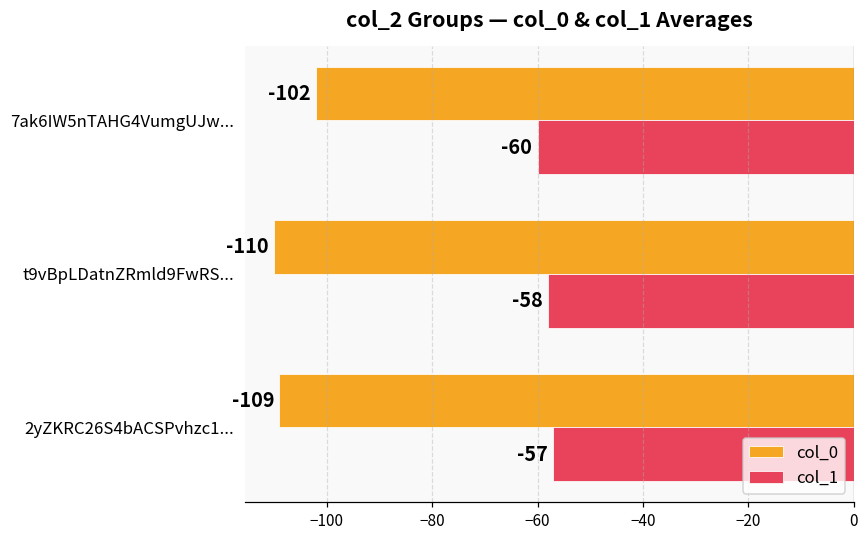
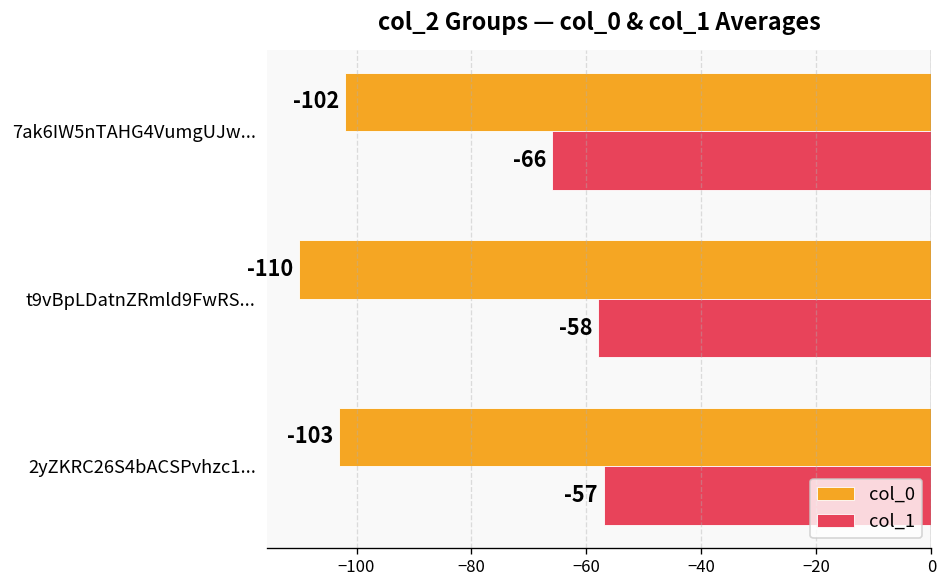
  {
    "col_0": {
      "7ak6IW5nTAHG4VumgUJw...": -102,
      "t9vBpLDatnZRmld9FwRS...": -110,
-     "2yZKRC26S4bACSPvhzc1...": -109
+     "2yZKRC26S4bACSPvhzc1...": -103
    },
    "col_1": {
-     "7ak6IW5nTAHG4VumgUJw...": -60,
+     "7ak6IW5nTAHG4VumgUJw...": -66,
      "t9vBpLDatnZRmld9FwRS...": -58,
      "2yZKRC26S4bACSPvhzc1...": -57
    }
  }
